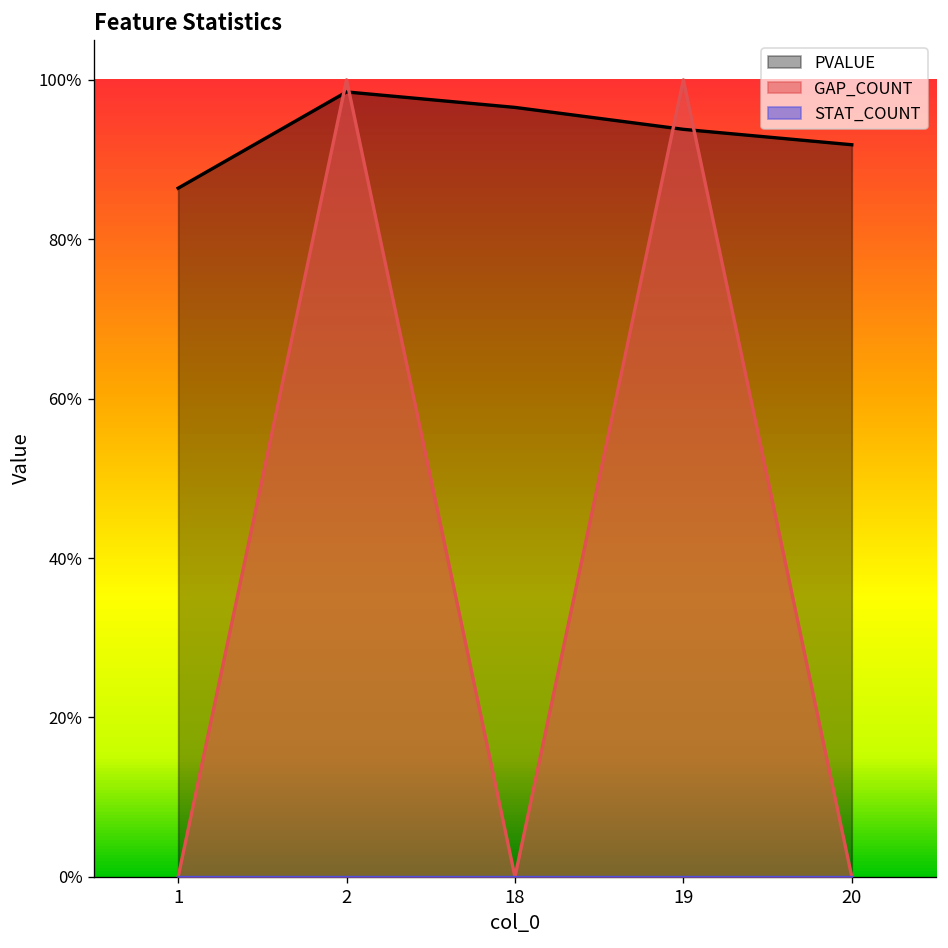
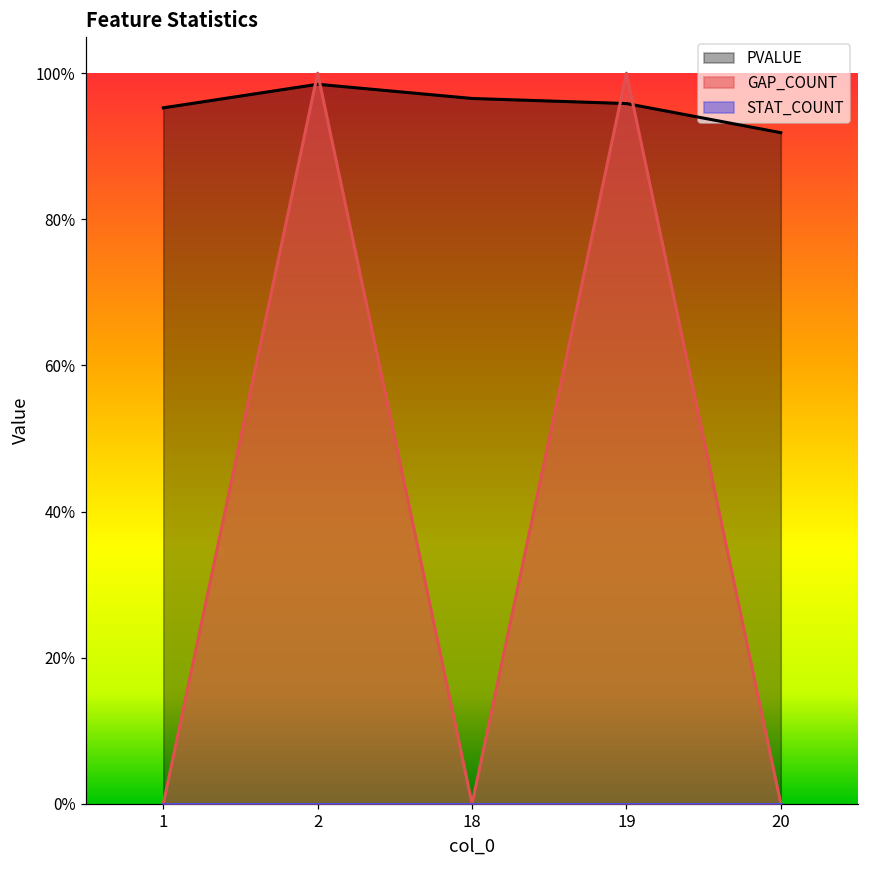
  {
    "PVALUE": {
-     "1": "86%",
+     "1": "95%",
      "2": "98%",
      "18": "97%",
-     "19": "94%",
+     "19": "96%",
      "20": "92%"
    },
    "GAP_COUNT": {
      "2": "100%",
      "19": "100%"
    },
    "STAT_COUNT": {
      "2": "0%",
      "19": "0%"
    }
  }
